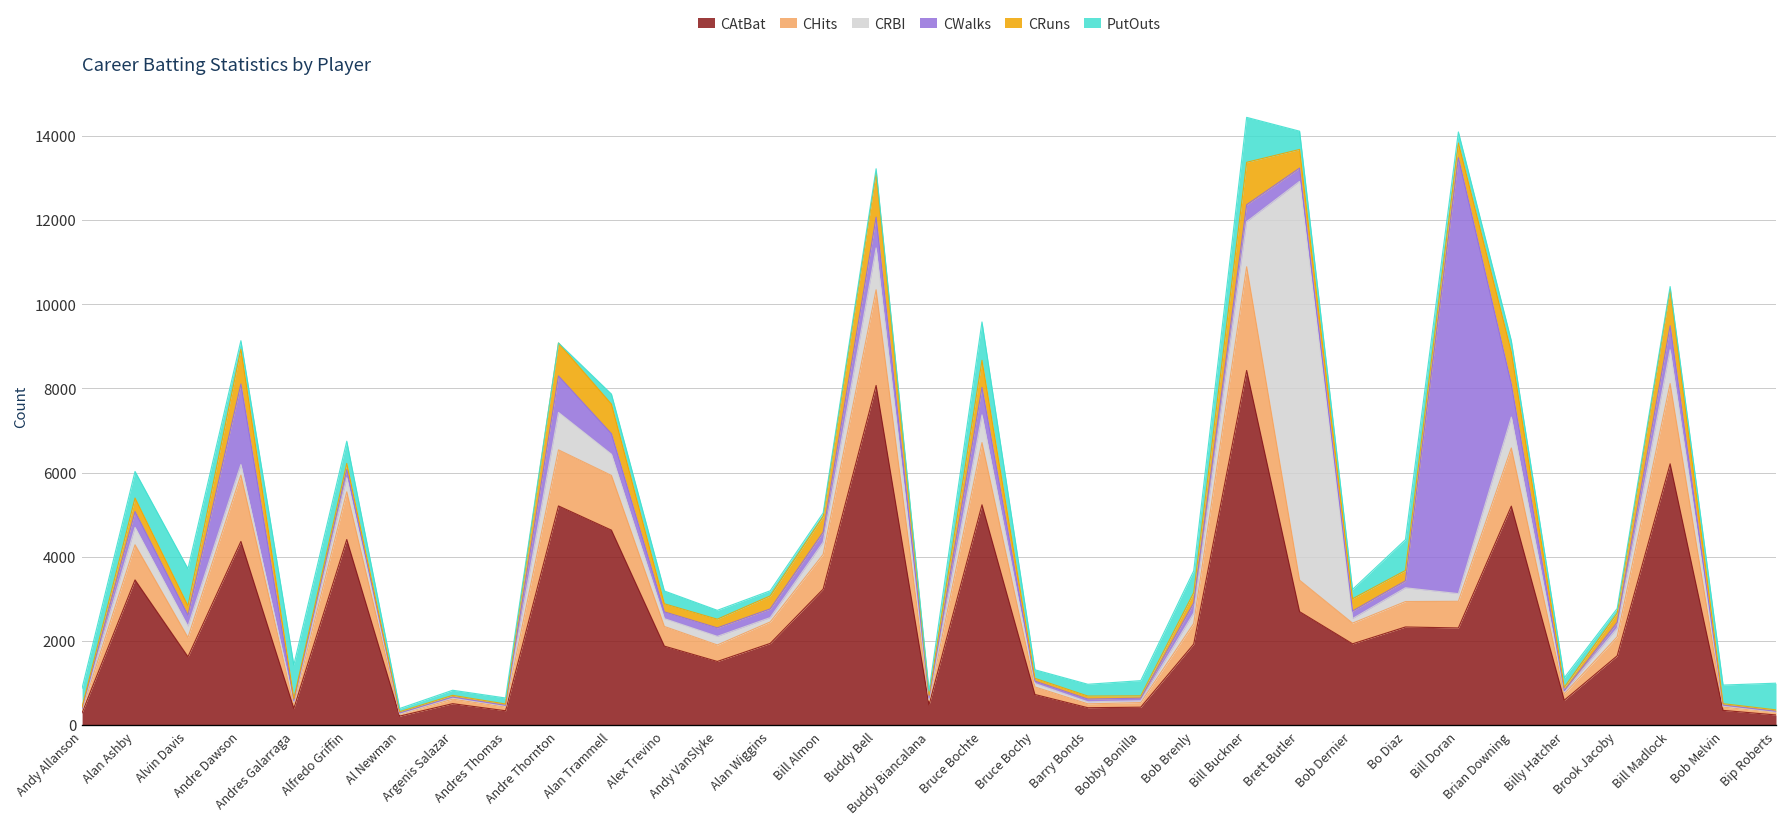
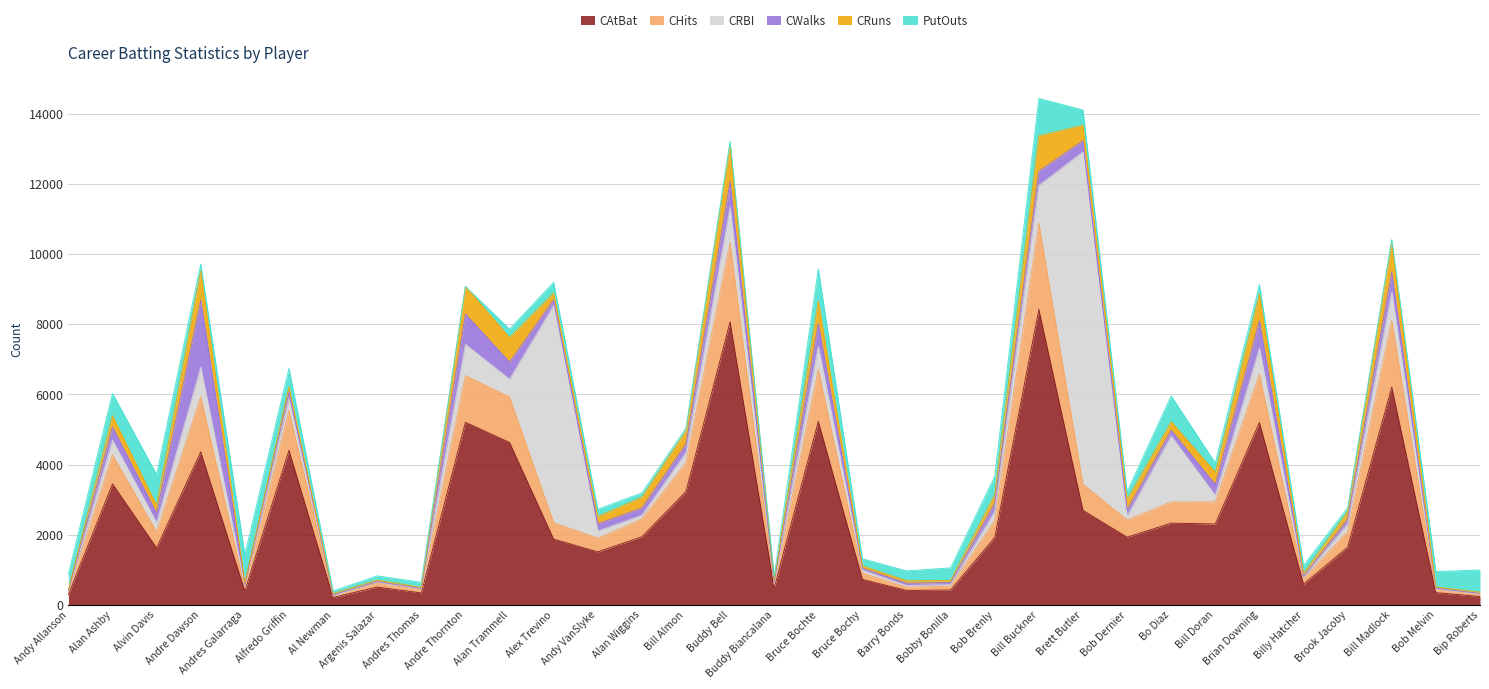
  {
    "CAtBat": {
      "Alan Ashby": 3400,
      "Alvin Davis": 1600,
      "Andre Dawson": 4400,
      "Andres Galarraga": 400,
      "Alfredo Griffin": 4400,
      "Argenis Salazar": 500,
      "Andres Thomas": 300,
      "Andre Thornton": 5200,
      "Alan Trammell": 4600,
      "Alex Trevino": 1900,
      "Andy VanSlyke": 1500,
      "Alan Wiggins": 1900,
      "Bill Almon": 3200,
      "Buddy Bell": 8100,
      "Buddy Biancalana": 500,
      "Bruce Bochte": 5200,
      "Bruce Bochy": 700,
      "Barry Bonds": 400,
      "Bobby Bonilla": 400,
      "Bob Brenly": 1900,
      "Bill Buckner": 8400,
      "Brett Butler": 2700,
      "Bob Dernier": 1900,
      "Bo Diaz": 2300,
      "Bill Doran": 2300,
      "Brian Downing": 5200,
      "Billy Hatcher": 600,
      "Brook Jacoby": 1600,
      "Bill Madlock": 6200,
      "Bob Melvin": 400
    },
    "CHits": {
      "Alan Ashby": 800,
      "Alvin Davis": 500,
      "Andre Dawson": 1600,
      "Alfredo Griffin": 1100,
      "Andre Thornton": 1300,
      "Alan Trammell": 1300,
      "Alex Trevino": 500,
      "Andy VanSlyke": 400,
      "Alan Wiggins": 500,
      "Bill Almon": 800,
      "Buddy Bell": 2300,
      "Bruce Bochte": 1500,
      "Bruce Bochy": 200,
      "Bob Brenly": 500,
      "Bill Buckner": 2500,
      "Brett Butler": 700,
      "Bob Dernier": 500,
      "Bo Diaz": 600,
      "Bill Doran": 600,
      "Brian Downing": 1400,
      "Brook Jacoby": 500,
      "Bill Madlock": 1900
    },
    "CRBI": {
      "Alan Ashby": 400,
      "Alvin Davis": 300,
-     "Andre Dawson": 300,
+     "Andre Dawson": 800,
      "Alfredo Griffin": 300,
      "Andre Thornton": 900,
      "Alan Trammell": 500,
-     "Alex Trevino": 200,
+     "Alex Trevino": 6200,
      "Andy VanSlyke": 200,
      "Alan Wiggins": 100,
      "Bill Almon": 300,
      "Buddy Bell": 1000,
      "Bruce Bochte": 700,
      "Bob Brenly": 300,
      "Bill Buckner": 1100,
      "Brett Butler": 9500,
      "Bob Dernier": 100,
-     "Bo Diaz": 300,
+     "Bo Diaz": 1900,
      "Bill Doran": 200,
      "Brian Downing": 700,
      "Brook Jacoby": 200,
      "Bill Madlock": 800
    },
    "CWalks": {
      "Alan Ashby": 400,
      "Alvin Davis": 300,
      "Andre Dawson": 1900,
      "Alfredo Griffin": 200,
      "Andre Thornton": 900,
      "Alan Trammell": 500,
      "Alex Trevino": 200,
      "Andy VanSlyke": 200,
      "Alan Wiggins": 200,
      "Bill Almon": 200,
      "Buddy Bell": 700,
      "Bruce Bochte": 700,
      "Bob Brenly": 200,
      "Bill Buckner": 400,
      "Brett Butler": 300,
      "Bob Dernier": 200,
      "Bo Diaz": 200,
-     "Bill Doran": 10400,
+     "Bill Doran": 300,
      "Brian Downing": 800,
      "Brook Jacoby": 100,
      "Bill Madlock": 600
    },
    "CRuns": {
      "Alan Ashby": 300,
      "Alvin Davis": 200,
      "Andre Dawson": 800,
      "Alfredo Griffin": 100,
      "Alan Trammell": 700,
      "Alex Trevino": 200,
      "Andy VanSlyke": 200,
      "Alan Wiggins": 300,
      "Bill Almon": 400,
      "Buddy Bell": 1000,
      "Bruce Bochte": 600,
      "Bob Brenly": 200,
      "Bill Buckner": 1000,
      "Brett Butler": 400,
      "Bob Dernier": 300,
      "Bo Diaz": 200,
      "Bill Doran": 300,
      "Brian Downing": 800,
      "Billy Hatcher": 100,
      "Brook Jacoby": 200,
      "Bill Madlock": 900
    },
    "PutOuts": {
      "Andy Allanson": 400,
      "Alan Ashby": 600,
      "Alvin Davis": 900,
      "Andre Dawson": 200,
      "Andres Galarraga": 800,
      "Alfredo Griffin": 500,
      "Al Newman": 100,
      "Argenis Salazar": 100,
      "Andres Thomas": 100,
      "Alan Trammell": 200,
      "Alex Trevino": 300,
      "Andy VanSlyke": 200,
      "Alan Wiggins": 100,
      "Bill Almon": 100,
      "Buddy Bell": 100,
      "Buddy Biancalana": 100,
      "Bruce Bochte": 900,
      "Bruce Bochy": 200,
      "Barry Bonds": 300,
      "Bobby Bonilla": 400,
      "Bob Brenly": 500,
      "Bill Buckner": 1100,
      "Brett Butler": 400,
      "Bob Dernier": 200,
      "Bo Diaz": 700,
      "Bill Doran": 300,
      "Brian Downing": 300,
      "Billy Hatcher": 200,
      "Brook Jacoby": 100,
      "Bill Madlock": 100,
      "Bob Melvin": 400,
      "Bip Roberts": 600
    }
  }
